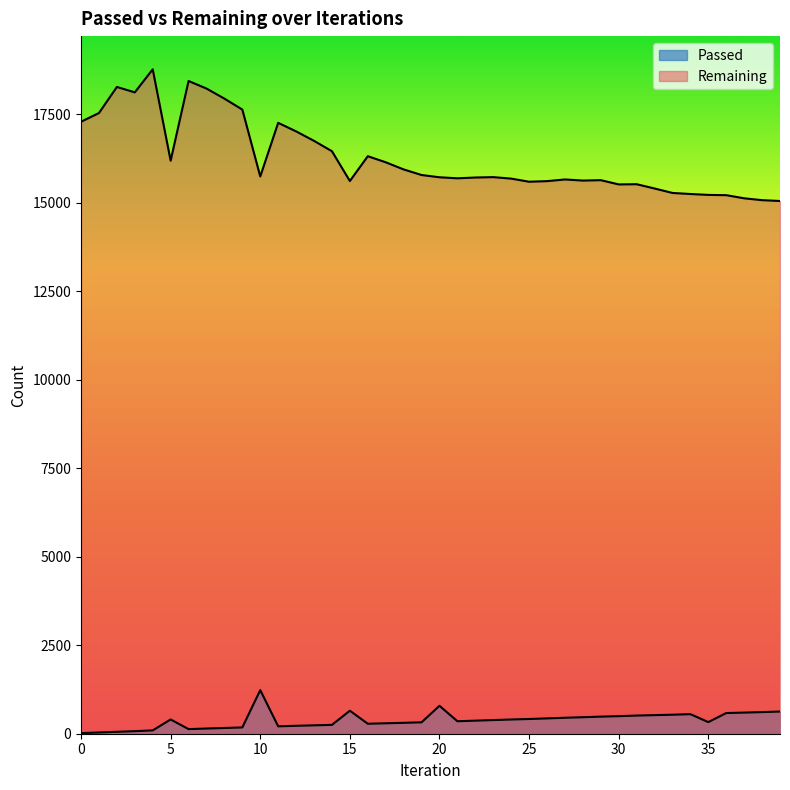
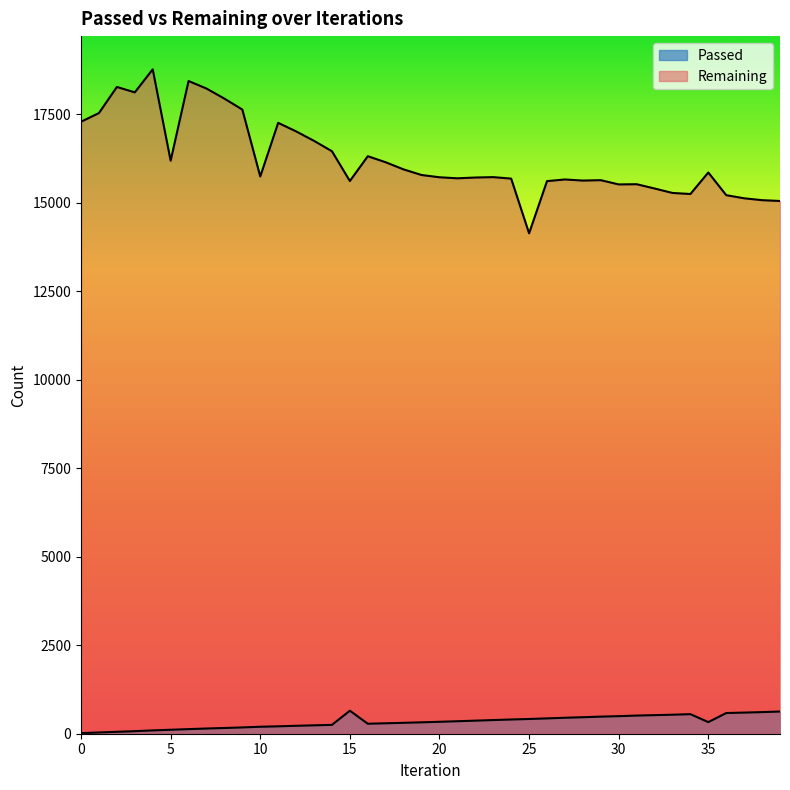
  {
    "Passed": {
      "0": 0,
-     "5": 400,
-     "10": 1200,
+     "5": 100,
+     "10": 200,
      "15": 700,
-     "20": 800,
+     "20": 300,
      "25": 400,
      "30": 500,
      "35": 300
    },
    "Remaining": {
      "0": 17300,
      "5": 16200,
      "10": 15700,
      "15": 15600,
      "20": 15700,
-     "25": 15600,
+     "25": 14100,
      "30": 15500,
-     "35": 15200
+     "35": 15900
    }
  }
